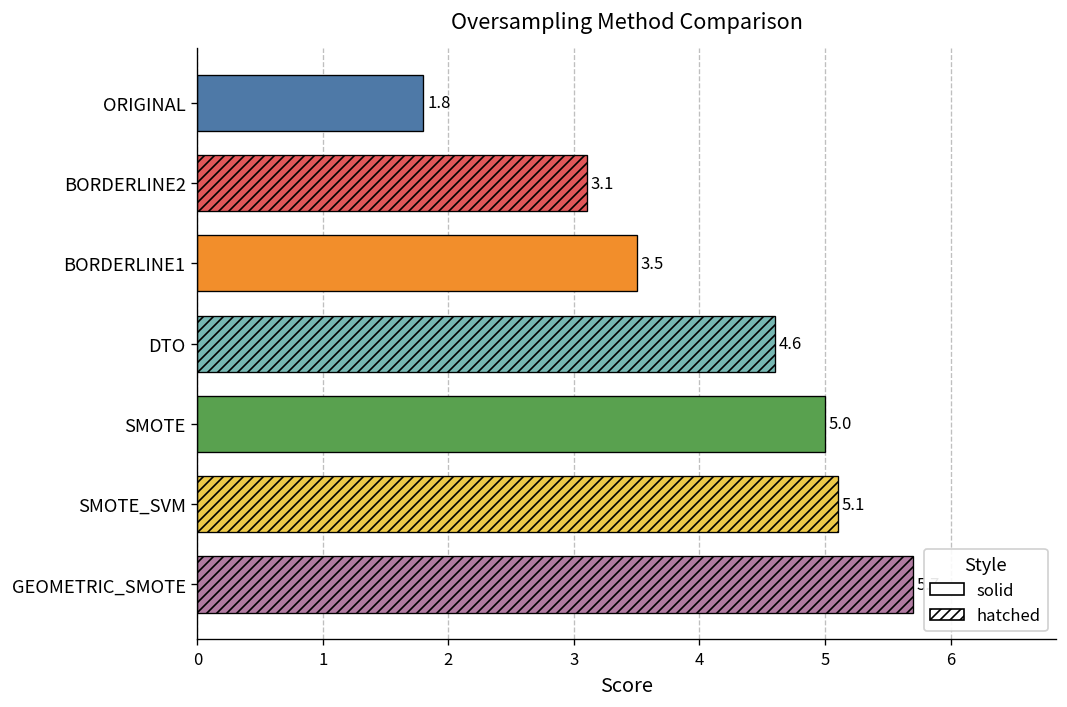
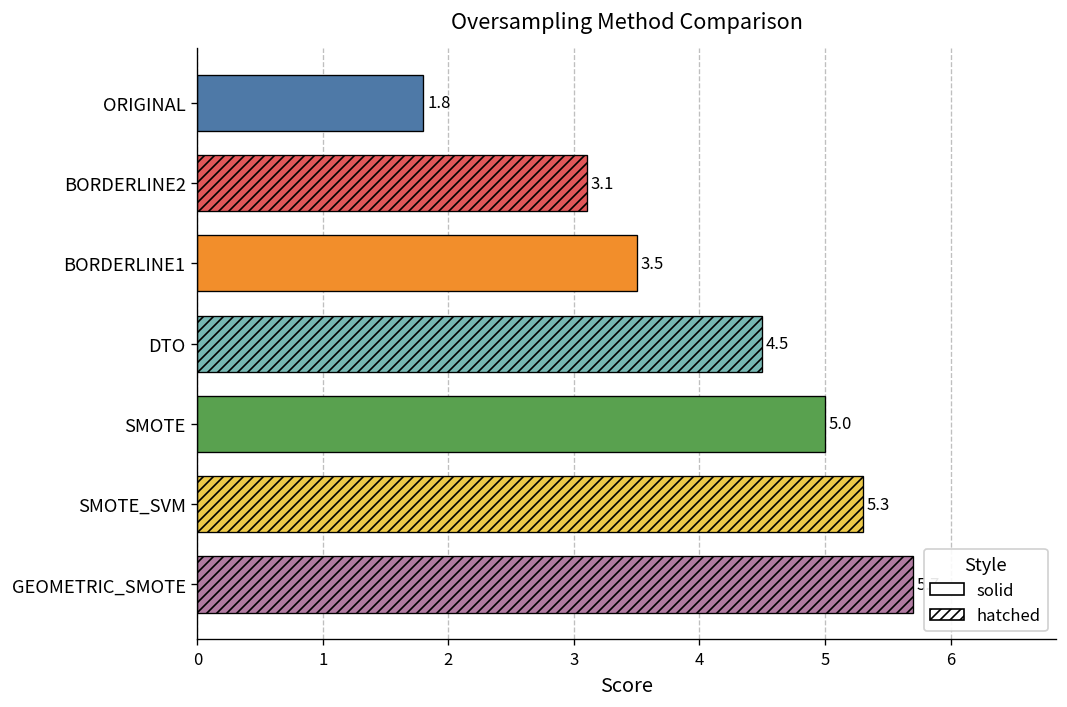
  {
    "ORIGINAL": 1.8,
    "BORDERLINE2": 3.1,
    "BORDERLINE1": 3.5,
-   "DTO": 4.6,
+   "DTO": 4.5,
    "SMOTE": 5.0,
-   "SMOTE_SVM": 5.1
+   "SMOTE_SVM": 5.3
  }
